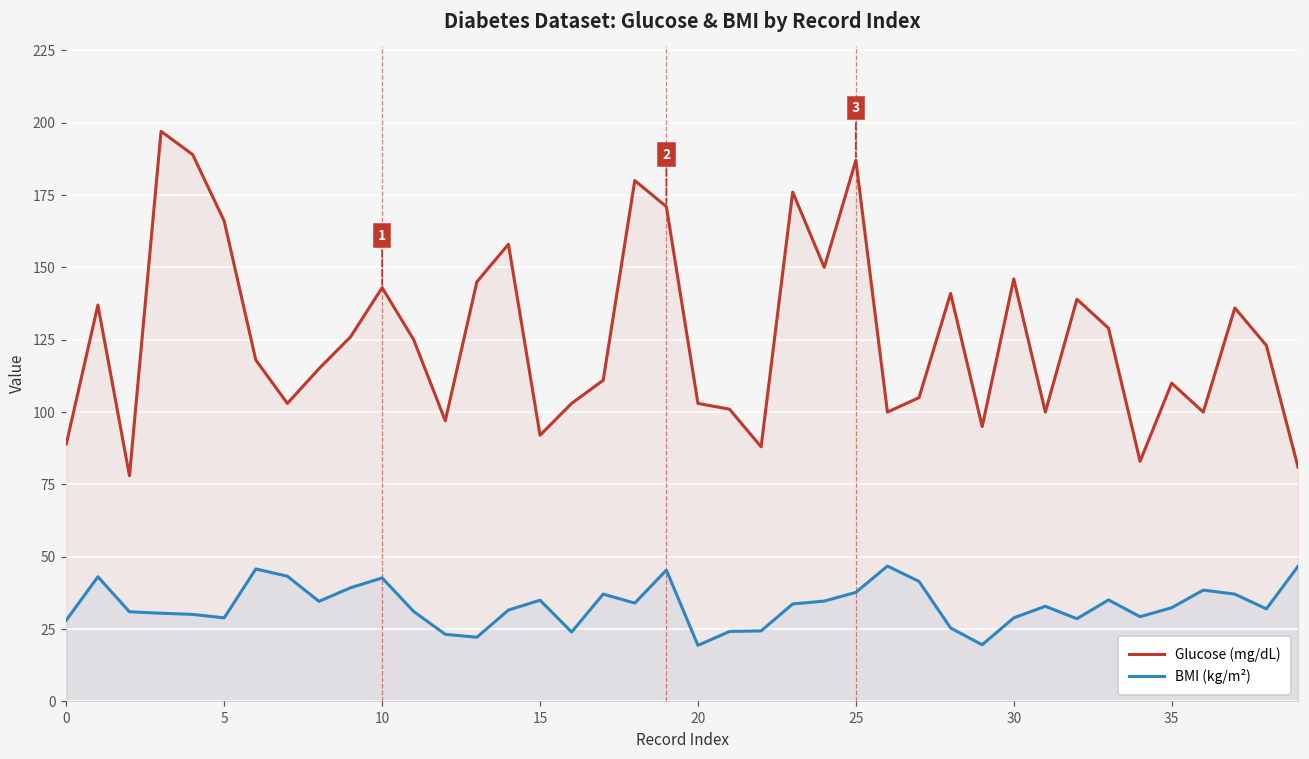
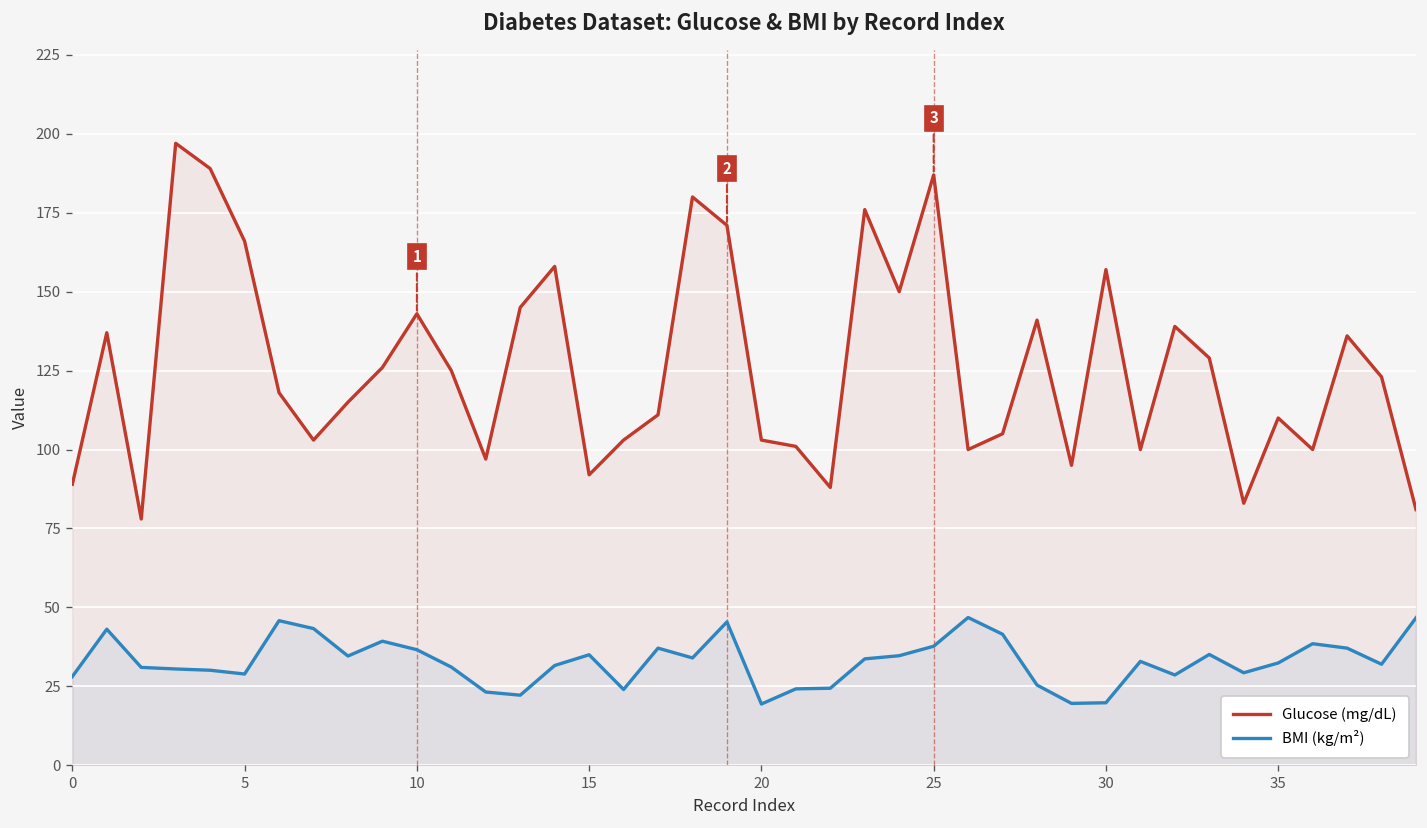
  {
    "Glucose (mg/dL)": {
      "0": 89,
      "5": 166,
      "15": 92,
      "20": 103,
-     "30": 146,
+     "30": 157,
      "35": 110
    },
    "BMI (kg/m²)": {
      "0": 28,
      "5": 29,
-     "10": 43,
+     "10": 37,
      "15": 35,
      "20": 19,
      "25": 38,
-     "30": 29,
+     "30": 20,
      "35": 32
    }
  }
